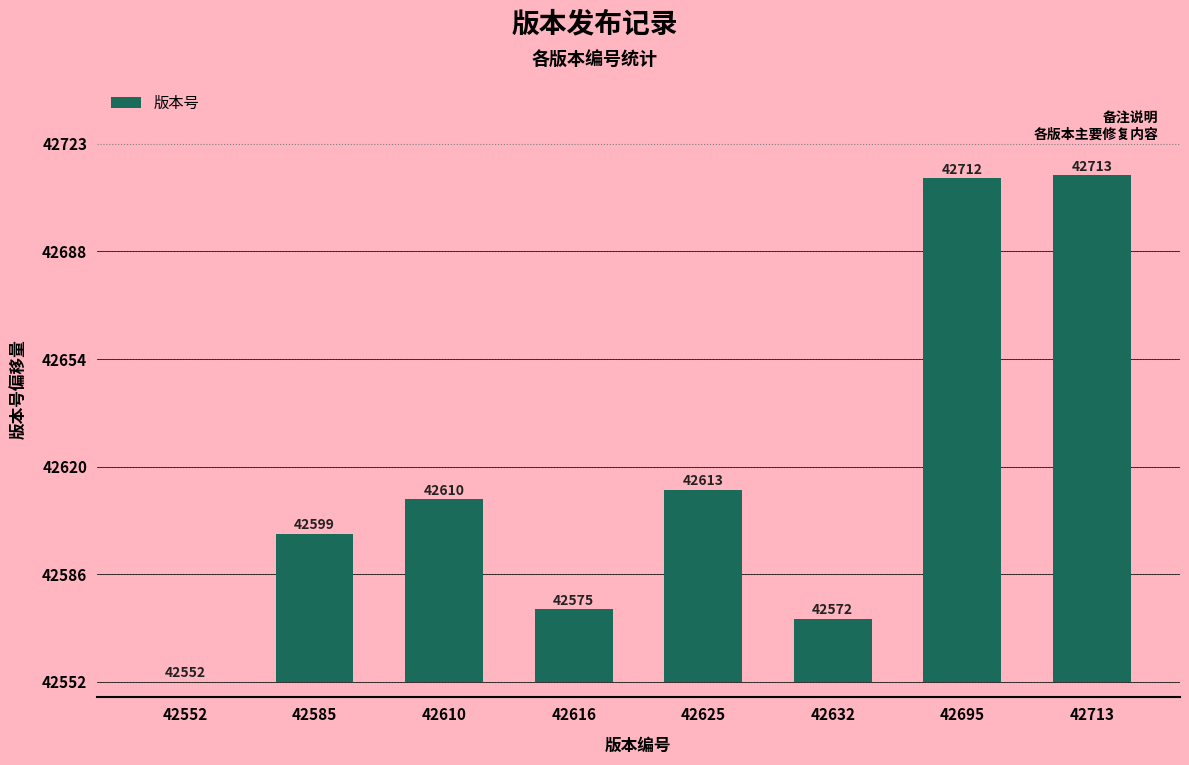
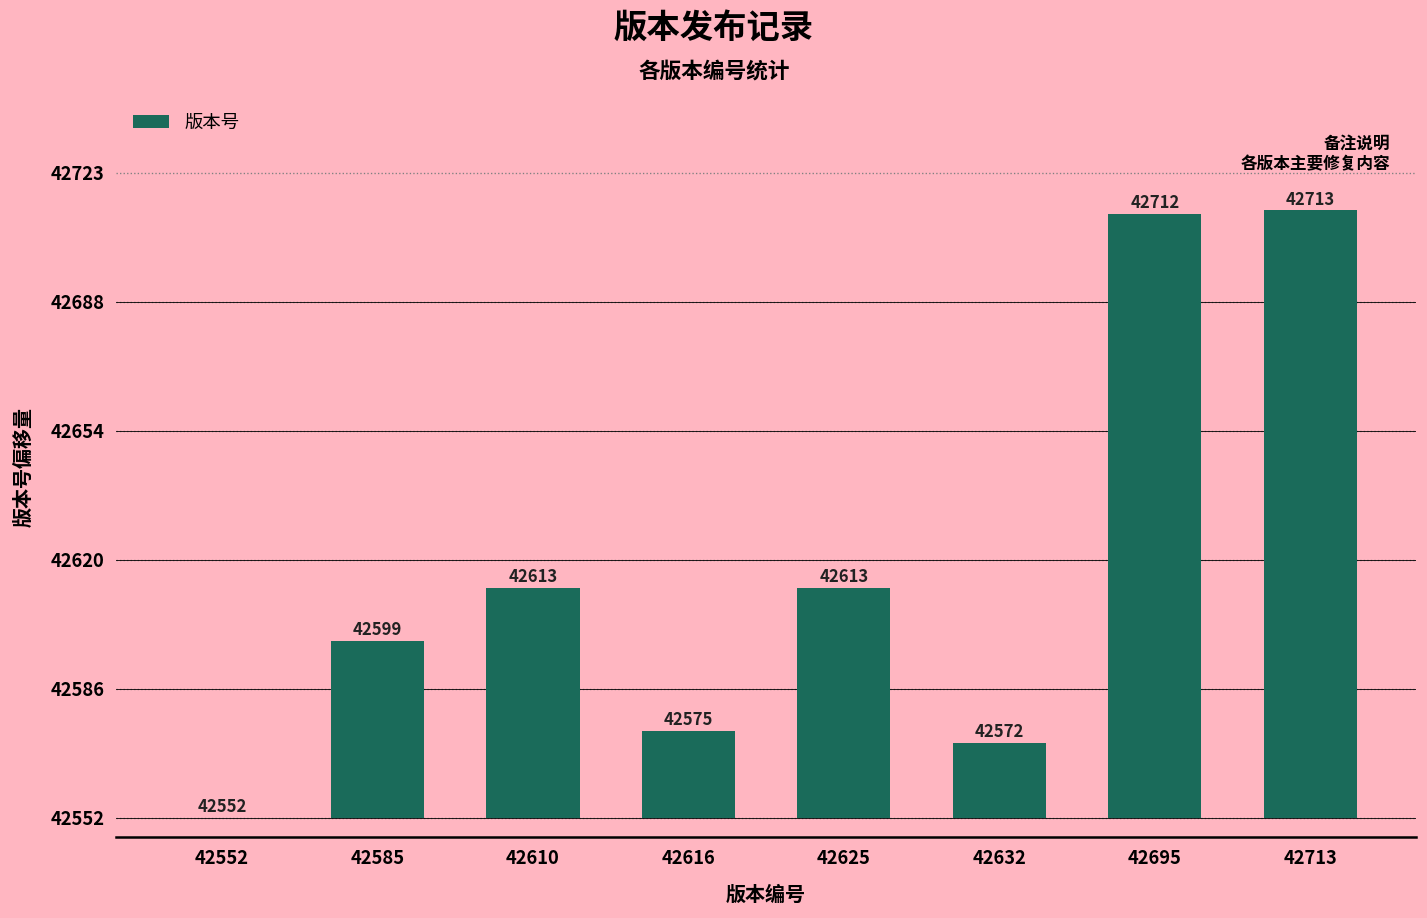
  {
-   "42610": 42610
+   "42610": 42613
  }
